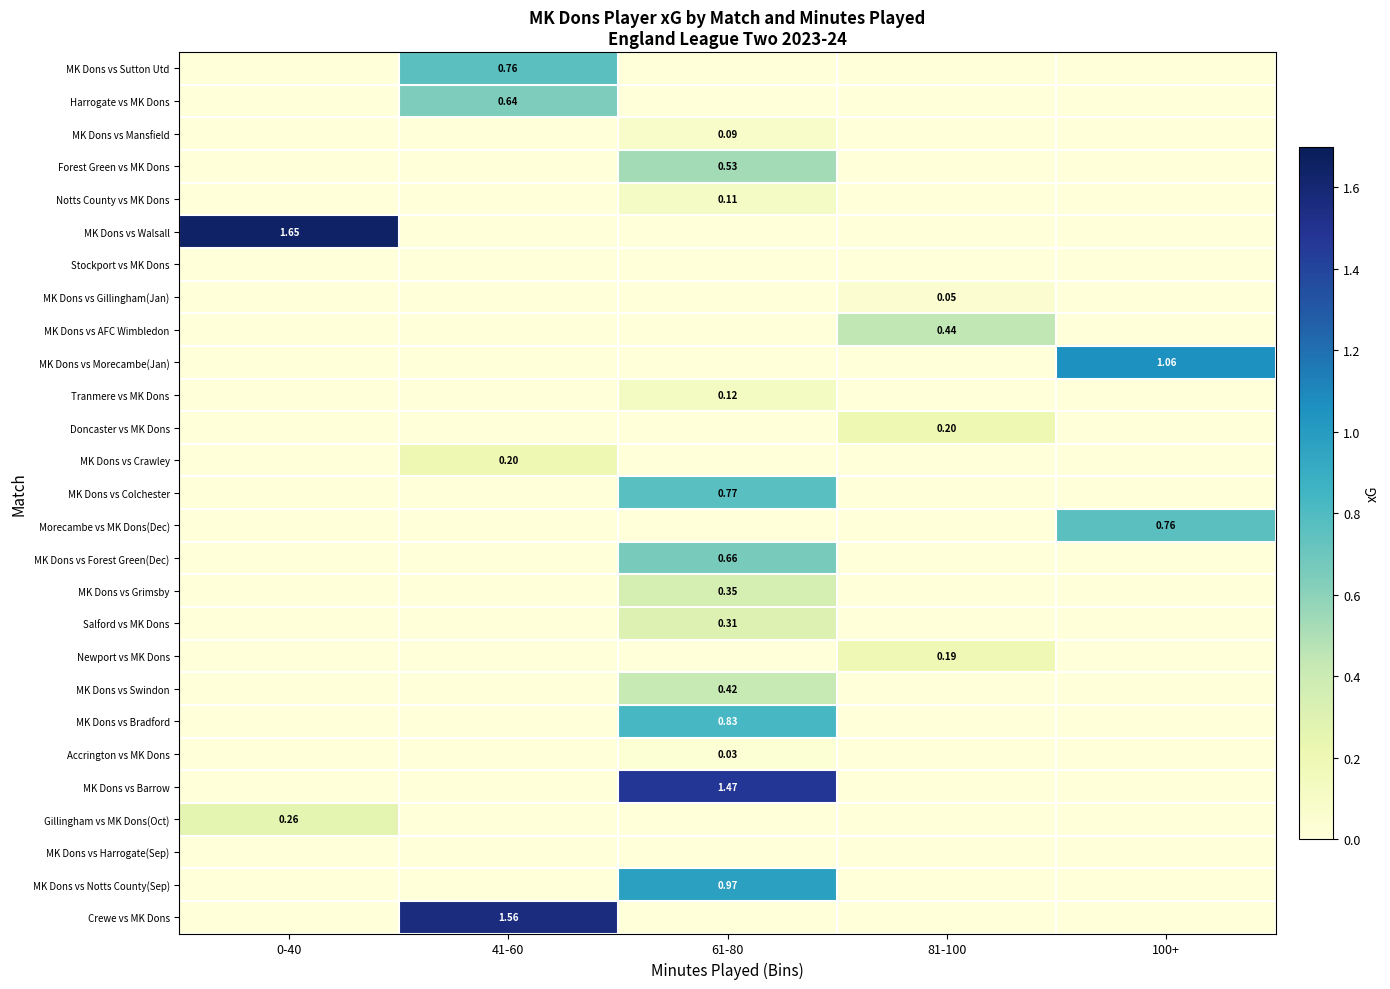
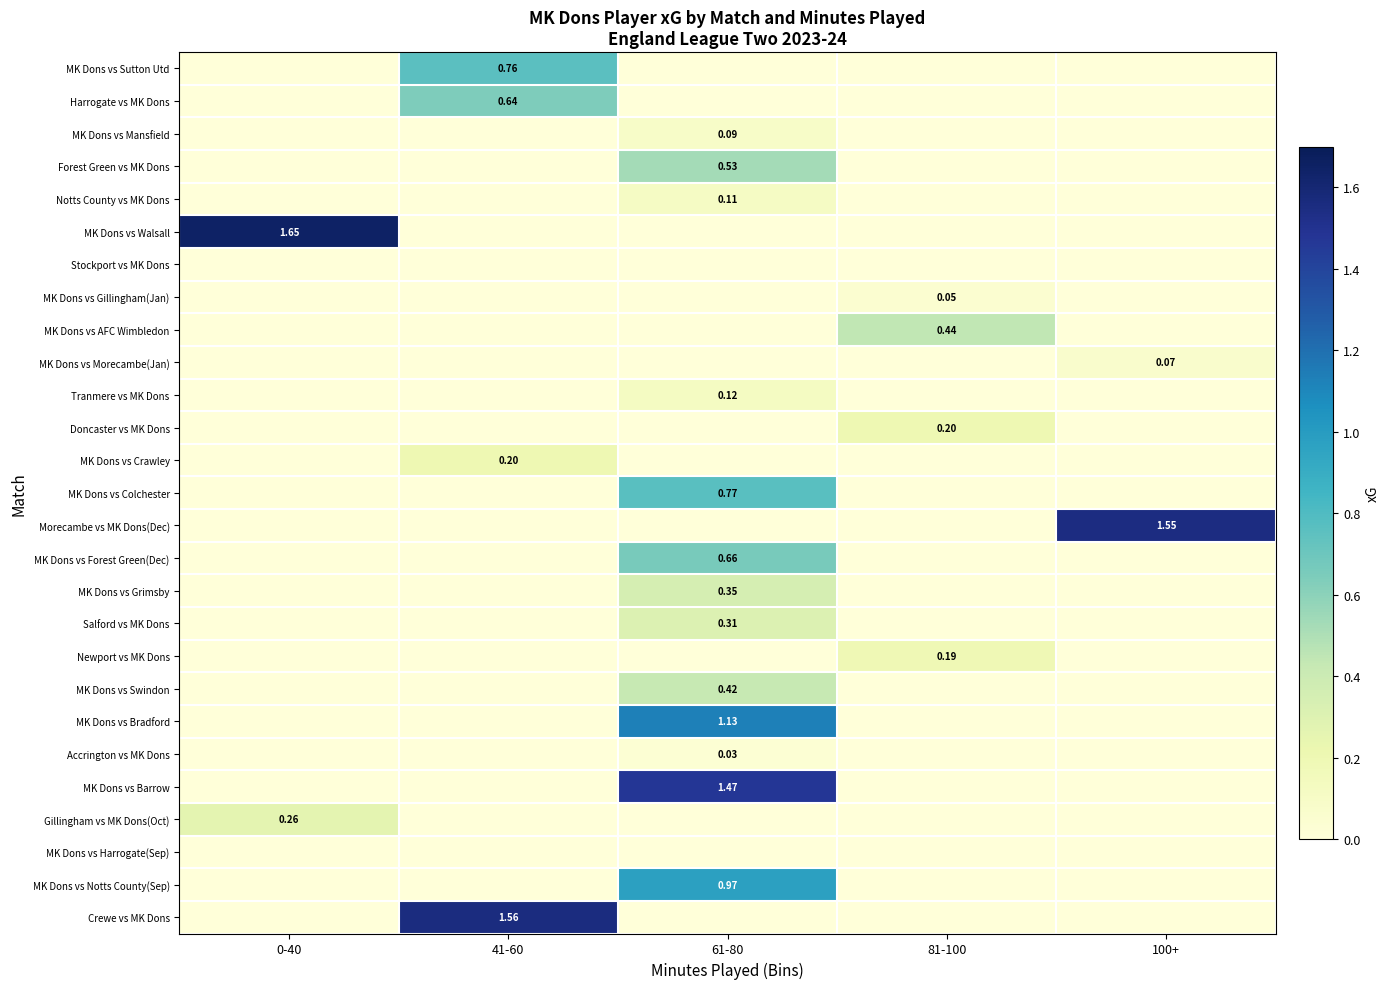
  {
    "MK Dons vs Sutton Utd": {
      "41-60": 0.76
    },
    "Harrogate vs MK Dons": {
      "41-60": 0.64
    },
    "MK Dons vs Mansfield": {
      "61-80": 0.09
    },
    "Forest Green vs MK Dons": {
      "61-80": 0.53
    },
    "Notts County vs MK Dons": {
      "61-80": 0.11
    },
    "MK Dons vs Walsall": {
      "0-40": 1.65
    },
    "MK Dons vs Gillingham(Jan)": {
      "81-100": 0.05
    },
    "MK Dons vs AFC Wimbledon": {
      "81-100": 0.44
    },
    "MK Dons vs Morecambe(Jan)": {
-     "100+": 1.06
+     "100+": 0.07
    },
    "Tranmere vs MK Dons": {
      "61-80": 0.12
    },
    "Doncaster vs MK Dons": {
      "81-100": 0.20
    },
    "MK Dons vs Crawley": {
      "41-60": 0.20
    },
    "MK Dons vs Colchester": {
      "61-80": 0.77
    },
    "Morecambe vs MK Dons(Dec)": {
-     "100+": 0.76
+     "100+": 1.55
    },
    "MK Dons vs Forest Green(Dec)": {
      "61-80": 0.66
    },
    "MK Dons vs Grimsby": {
      "61-80": 0.35
    },
    "Salford vs MK Dons": {
      "61-80": 0.31
    },
    "Newport vs MK Dons": {
      "81-100": 0.19
    },
    "MK Dons vs Swindon": {
      "61-80": 0.42
    },
    "MK Dons vs Bradford": {
-     "61-80": 0.83
+     "61-80": 1.13
    },
    "Accrington vs MK Dons": {
      "61-80": 0.03
    },
    "MK Dons vs Barrow": {
      "61-80": 1.47
    },
    "Gillingham vs MK Dons(Oct)": {
      "0-40": 0.26
    },
    "MK Dons vs Notts County(Sep)": {
      "61-80": 0.97
    },
    "Crewe vs MK Dons": {
      "41-60": 1.56
    }
  }
